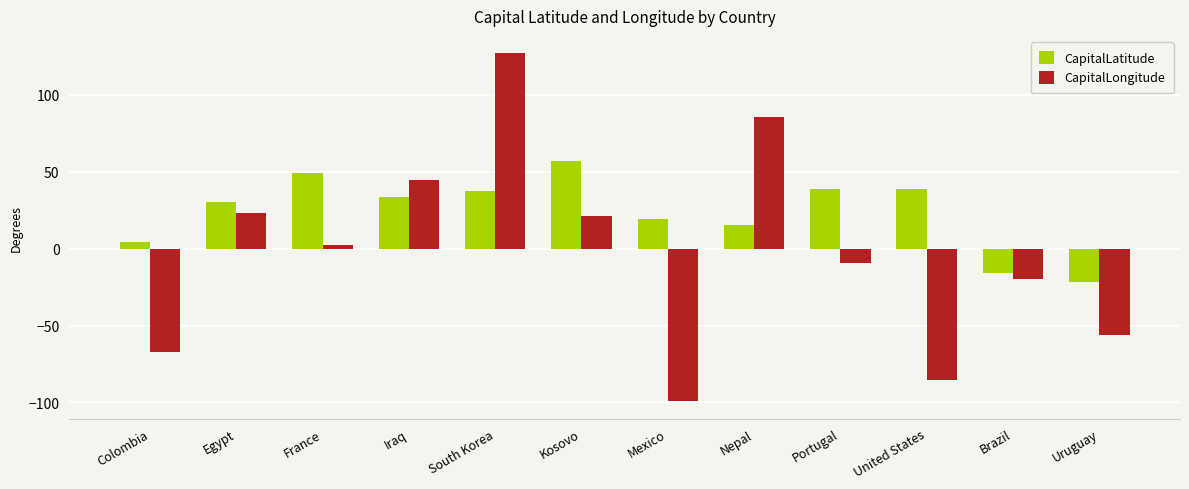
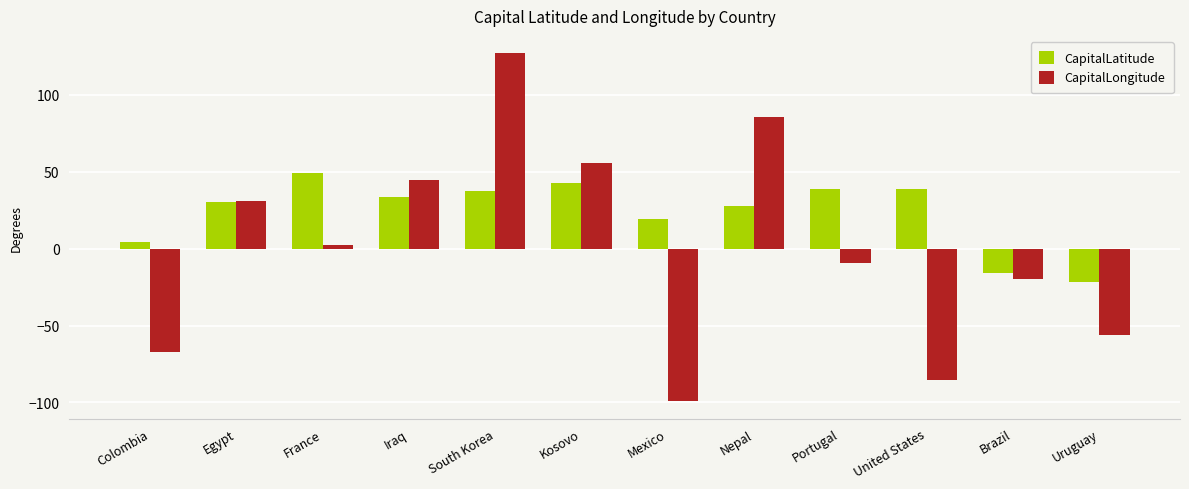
  {
    "CapitalLatitude": {
      "Colombia": 5,
      "Egypt": 30,
      "France": 49,
      "Iraq": 33,
      "South Korea": 38,
-     "Kosovo": 57,
+     "Kosovo": 43,
      "Mexico": 19,
-     "Nepal": 15,
+     "Nepal": 28,
      "Portugal": 39,
      "United States": 39,
      "Brazil": -16,
      "Uruguay": -22
    },
    "CapitalLongitude": {
      "Colombia": -67,
-     "Egypt": 23,
+     "Egypt": 31,
      "France": 2,
      "Iraq": 44,
      "South Korea": 127,
-     "Kosovo": 21,
+     "Kosovo": 56,
      "Mexico": -99,
      "Nepal": 85,
      "Portugal": -9,
      "United States": -86,
      "Brazil": -20,
      "Uruguay": -56
    }
  }
